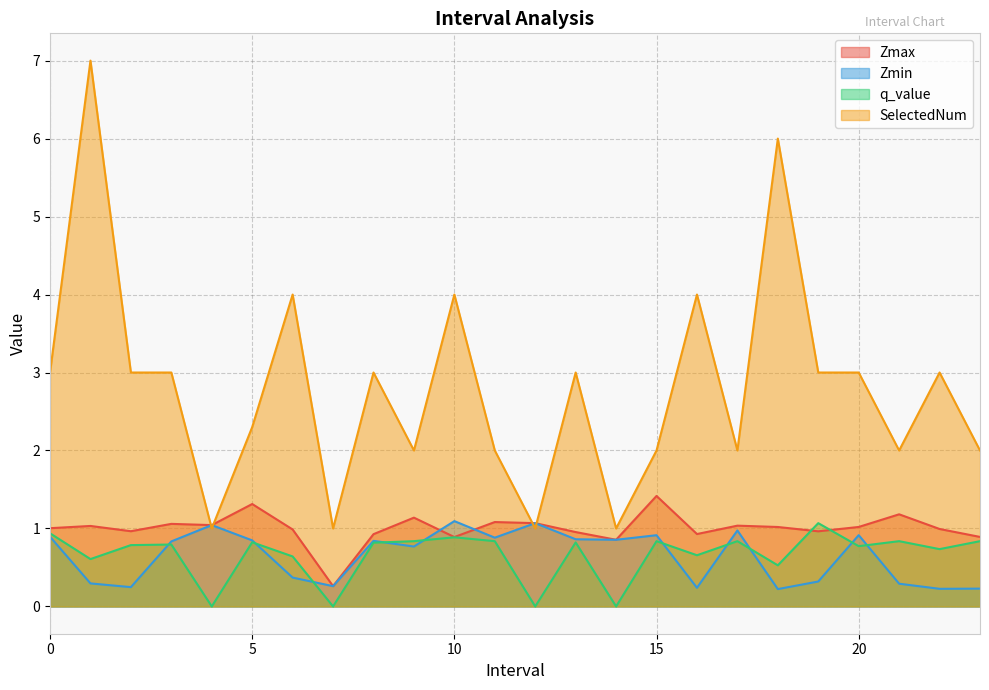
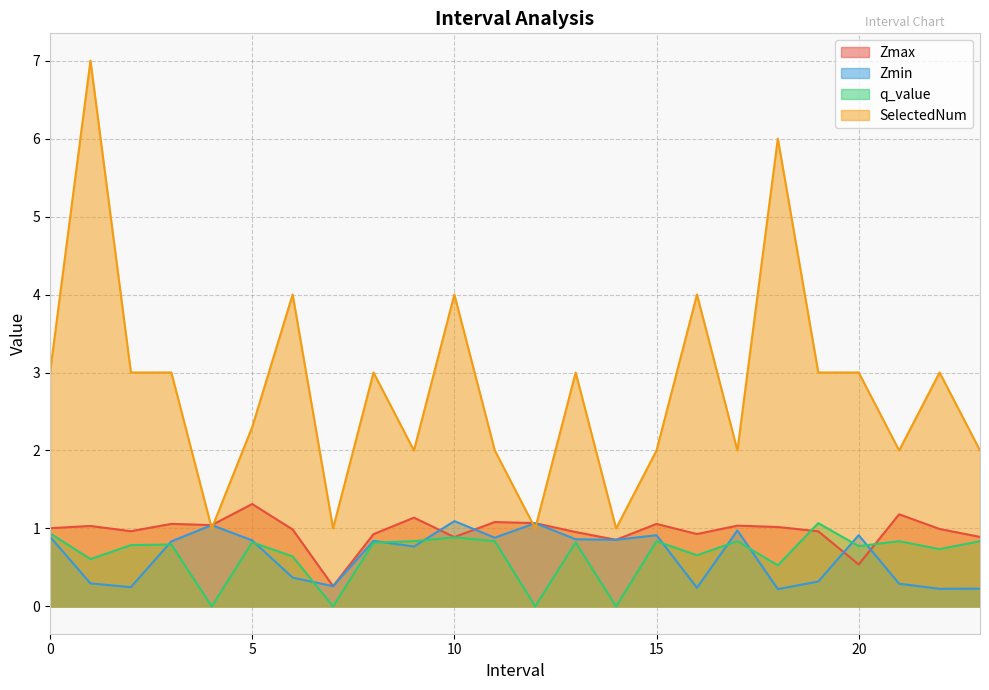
  {
    "Zmax": {
      "0": 1.0,
      "5": 1.3,
-     "15": 1.4,
-     "20": 1.0
+     "15": 1.1,
+     "20": 0.5
    },
    "Zmin": {
      "0": 0.9,
      "10": 1.1,
      "15": 0.9,
      "20": 0.9
    },
    "q_value": {
      "0": 0.9,
      "15": 0.8,
      "20": 0.8
    },
    "SelectedNum": {
      "0": 3.0,
      "5": 2.3,
      "10": 4.0,
      "15": 2.0,
      "20": 3.0
    }
  }
